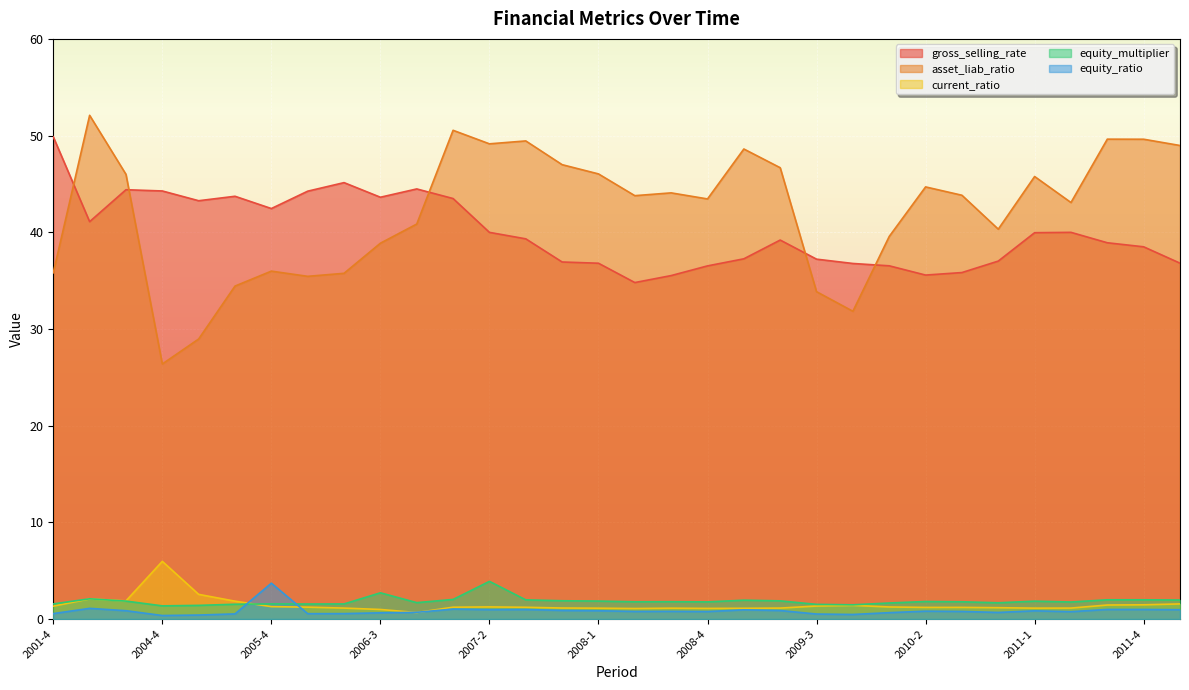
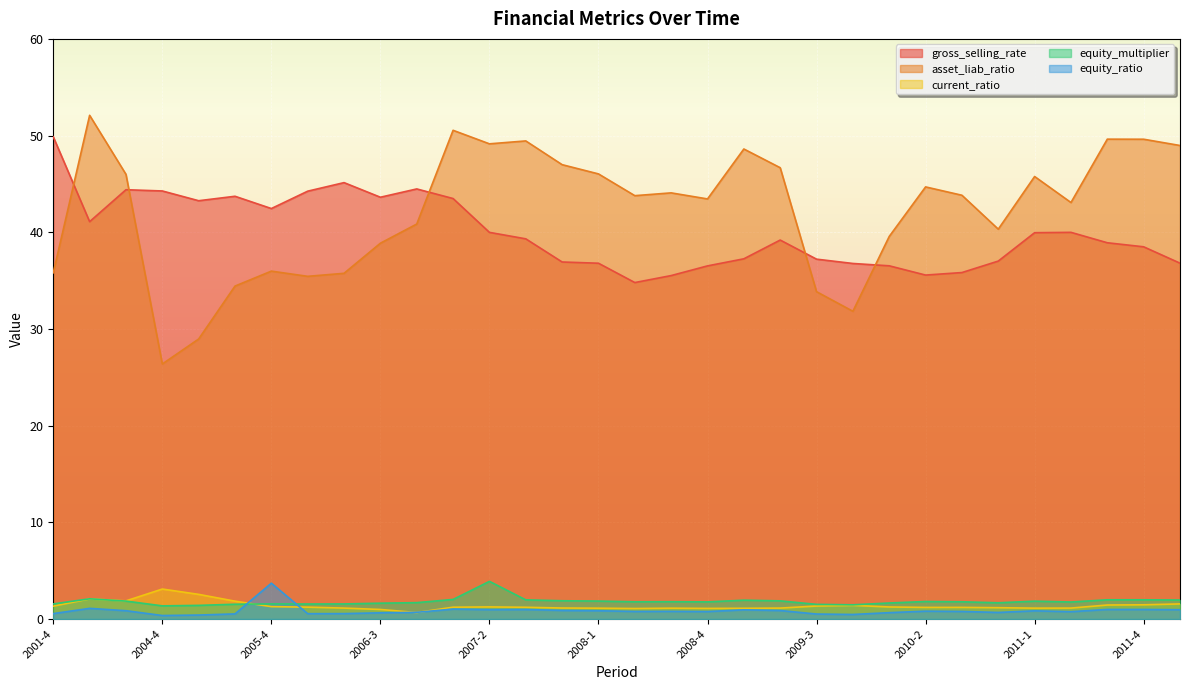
  {
    "current_ratio": {
-     "2004-4": 6,
+     "2004-4": 3,
      "2005-4": 1,
      "2006-3": 1,
      "2007-2": 1,
      "2008-4": 1,
      "2010-2": 1,
      "2011-1": 1,
      "2011-4": 1
    },
    "equity_multiplier": {
      "2004-4": 1,
      "2005-4": 2,
-     "2006-3": 3,
+     "2006-3": 2,
      "2007-2": 4,
      "2008-1": 2,
      "2008-4": 2,
      "2010-2": 2,
      "2011-1": 2,
      "2011-4": 2
    },
    "equity_ratio": {
      "2001-4": 1,
      "2004-4": 0,
      "2005-4": 4,
      "2006-3": 1,
      "2007-2": 1,
      "2008-4": 1,
      "2009-3": 1,
      "2010-2": 1,
      "2011-1": 1,
      "2011-4": 1
    }
  }
